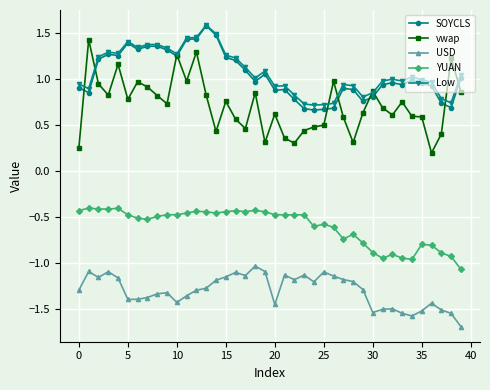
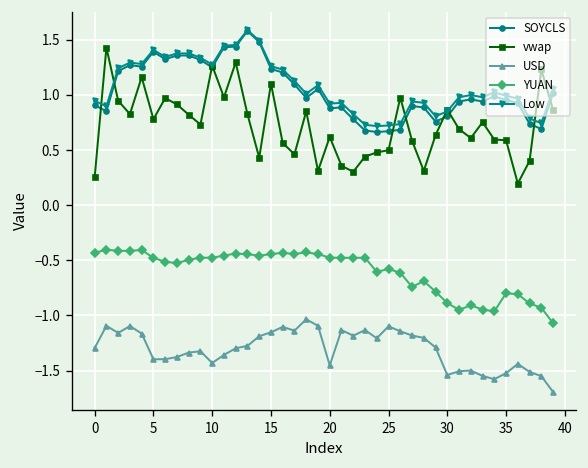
  {
    "vwap": {
      "0": 0.3,
      "5": 0.8,
-     "15": 0.8,
+     "15": 1.1,
      "20": 0.6,
      "25": 0.5,
      "35": 0.6
    },
    "USD": {
      "0": -1.3,
      "5": -1.4,
      "10": -1.4,
      "15": -1.2,
      "20": -1.5,
      "25": -1.1,
      "30": -1.5,
      "35": -1.5
    },
    "YUAN": {
      "0": -0.4,
      "5": -0.5,
      "10": -0.5,
      "15": -0.4,
      "20": -0.5,
      "25": -0.6,
      "30": -0.9,
      "35": -0.8
    }
  }
